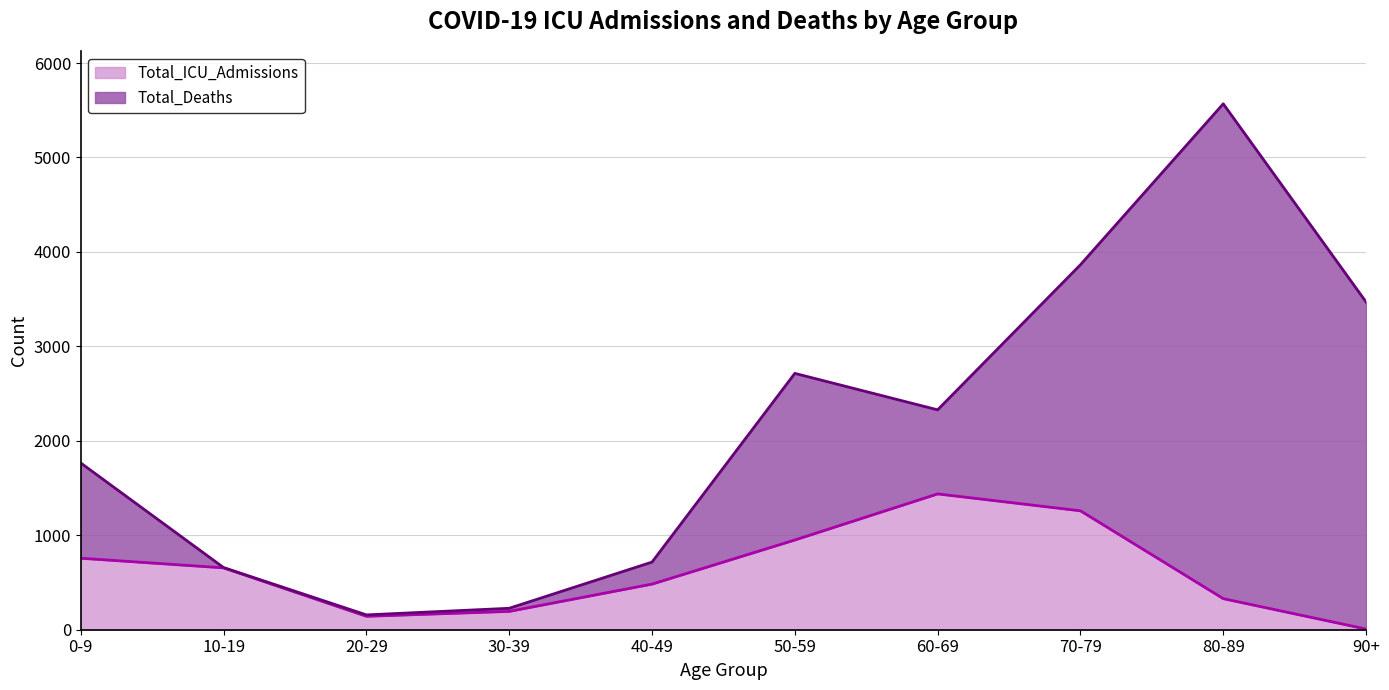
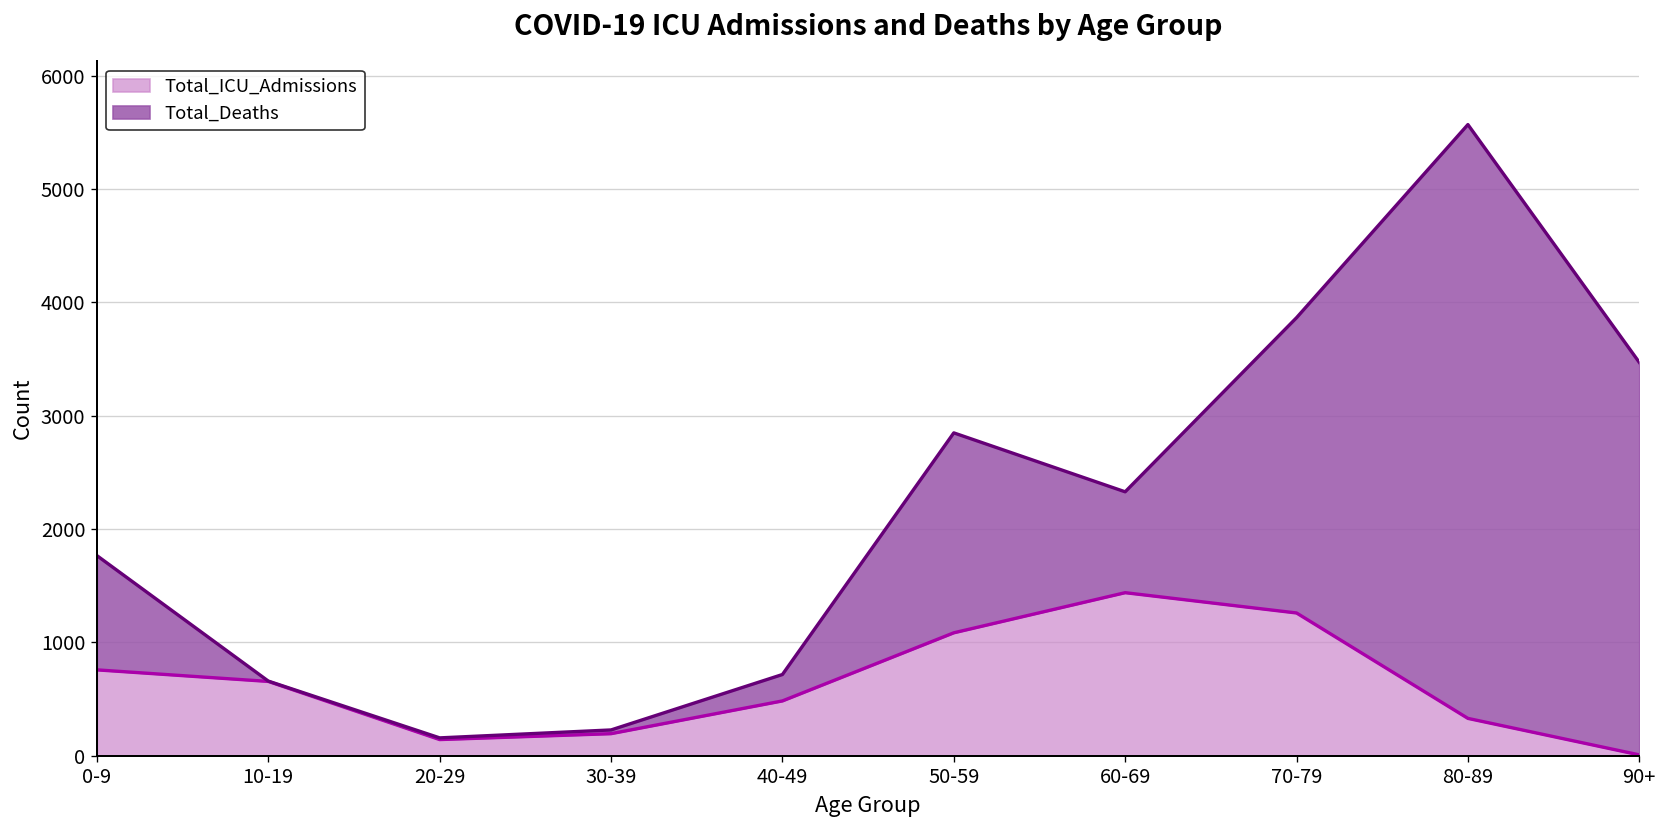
  {
    "Total_ICU_Admissions": {
      "0-9": 800,
      "30-39": 200,
      "40-49": 500,
-     "50-59": 1000,
+     "50-59": 1100,
      "60-69": 1400,
      "70-79": 1300,
      "80-89": 300,
      "90+": 0
    },
    "Total_Deaths": {
      "0-9": 1000,
      "30-39": 0,
      "40-49": 200,
      "50-59": 1800,
      "60-69": 900,
      "70-79": 2600,
      "80-89": 5200,
      "90+": 3500
    }
  }
